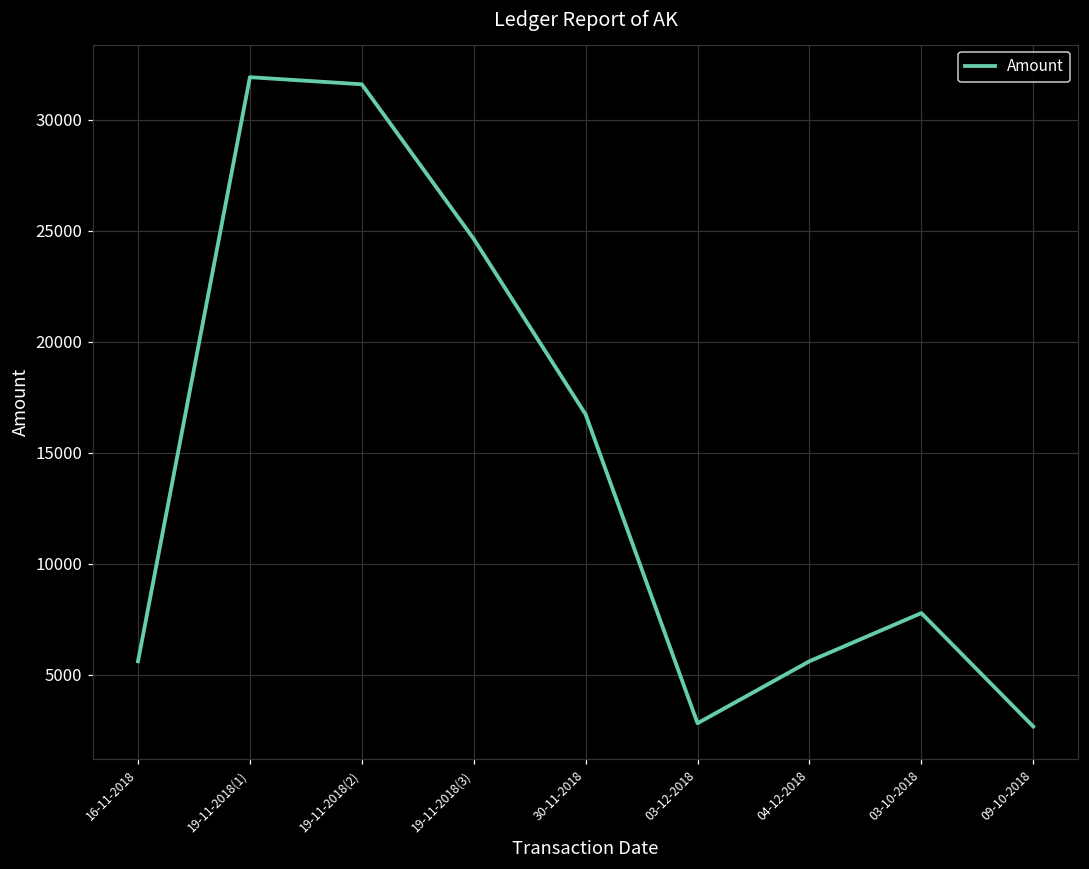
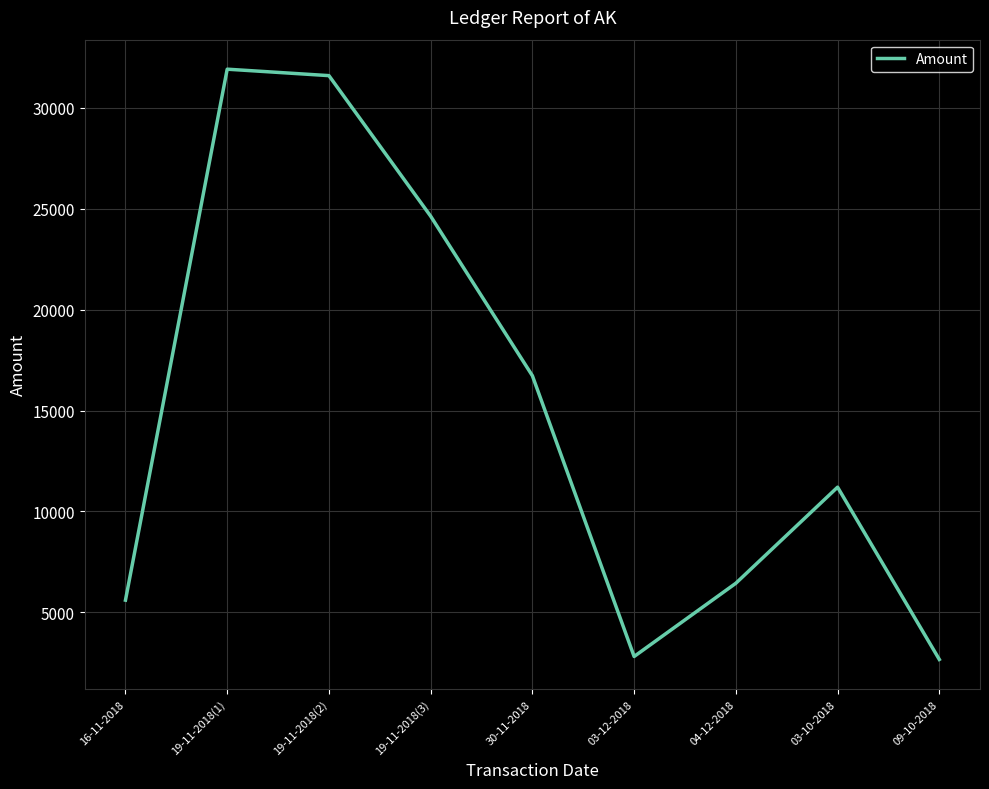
  {
    "16-11-2018": 5600,
    "19-11-2018(1)": 31900,
    "19-11-2018(2)": 31600,
    "19-11-2018(3)": 24600,
    "30-11-2018": 16700,
    "03-12-2018": 2800,
-   "04-12-2018": 5600,
-   "03-10-2018": 7800,
+   "04-12-2018": 6400,
+   "03-10-2018": 11200,
    "09-10-2018": 2700
  }
